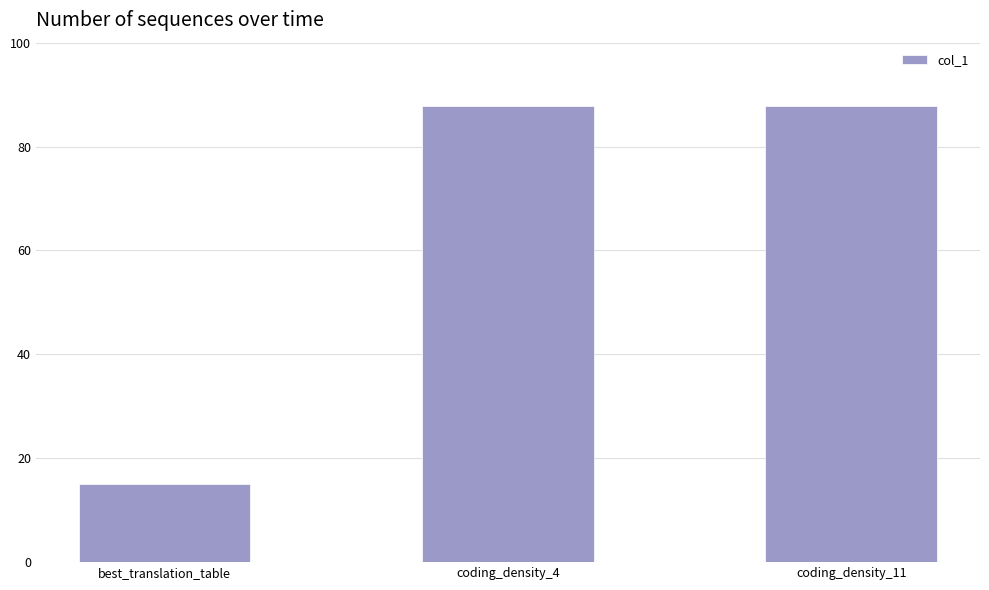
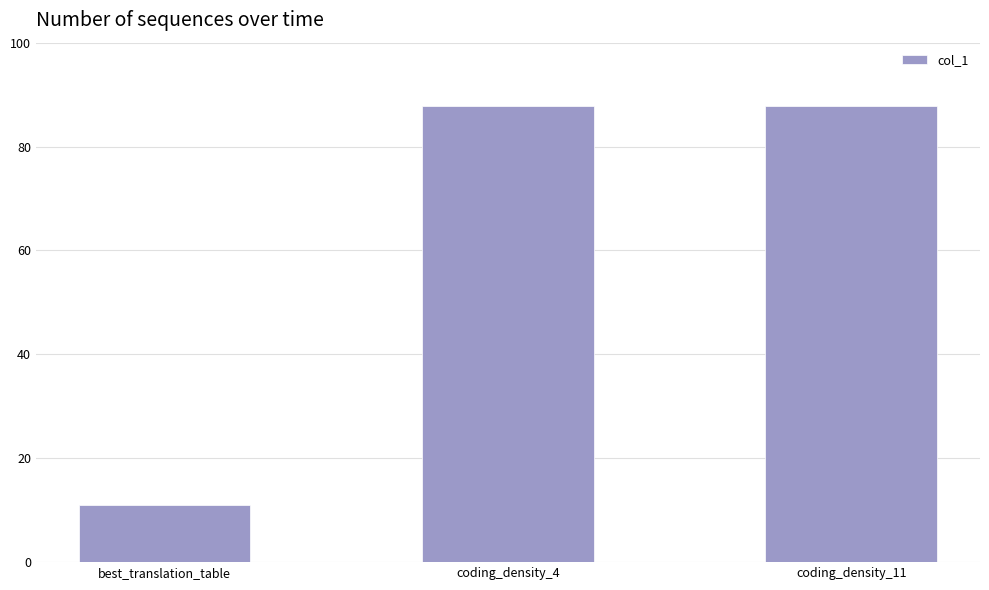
  {
-   "best_translation_table": 15,
+   "best_translation_table": 11,
    "coding_density_4": 88,
    "coding_density_11": 88
  }
